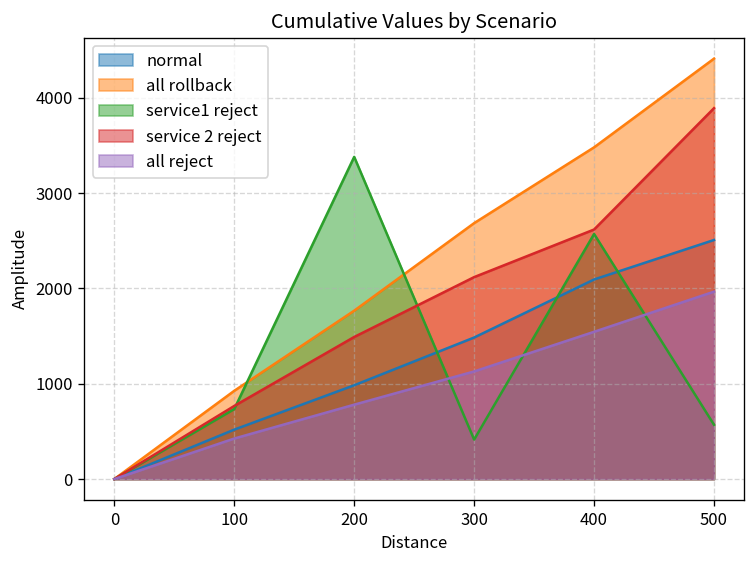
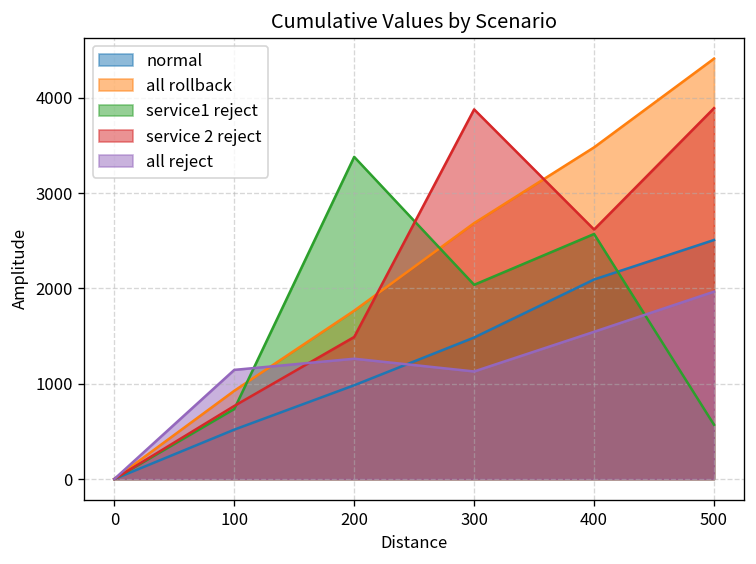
  {
    "normal": {
      "100": 500,
      "200": 1000,
      "300": 1500,
      "400": 2100,
      "500": 2500
    },
    "all rollback": {
      "100": 900,
      "200": 1800,
      "300": 2700,
      "400": 3500,
      "500": 4400
    },
    "service1 reject": {
      "100": 700,
      "200": 3400,
-     "300": 400,
+     "300": 2000,
      "400": 2600,
      "500": 600
    },
    "service 2 reject": {
      "100": 800,
      "200": 1500,
-     "300": 2100,
+     "300": 3900,
      "400": 2600,
      "500": 3900
    },
    "all reject": {
-     "100": 400,
-     "200": 800,
+     "100": 1100,
+     "200": 1300,
      "300": 1100,
      "400": 1500,
      "500": 2000
    }
  }
